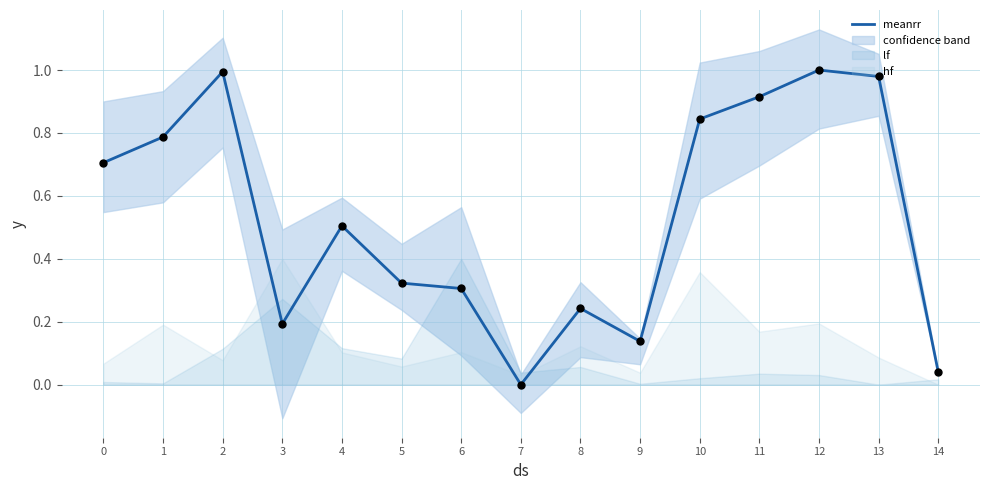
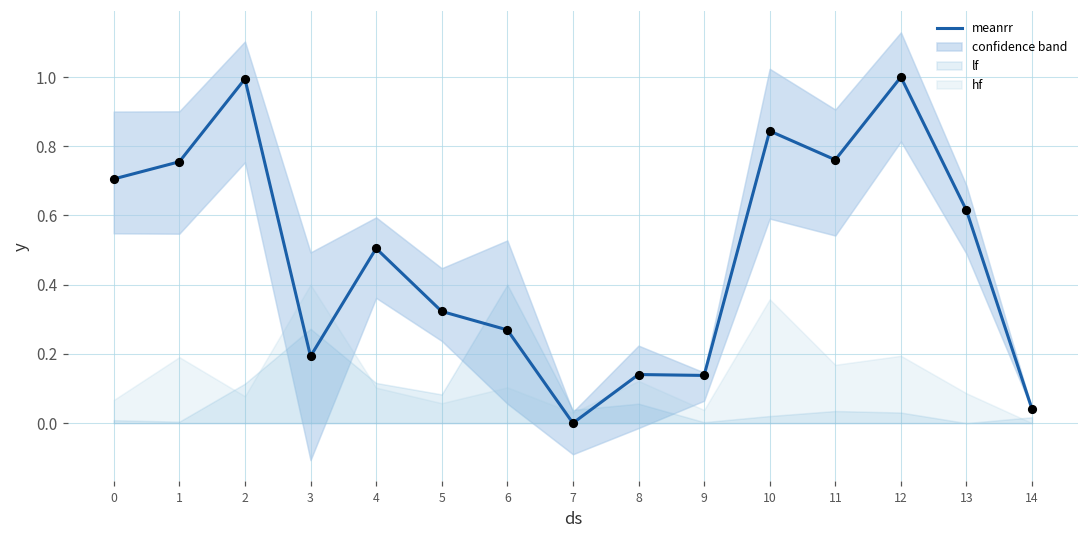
  {
    "meanrr": {
      "0": 0.71,
-     "1": 0.79,
+     "1": 0.76,
      "2": 0.99,
      "3": 0.19,
      "4": 0.50,
      "5": 0.32,
-     "6": 0.31,
+     "6": 0.27,
      "7": 0.00,
-     "8": 0.24,
+     "8": 0.14,
      "9": 0.14,
      "10": 0.84,
-     "11": 0.92,
+     "11": 0.76,
      "12": 1.00,
-     "13": 0.98
+     "13": 0.61
    }
  }
